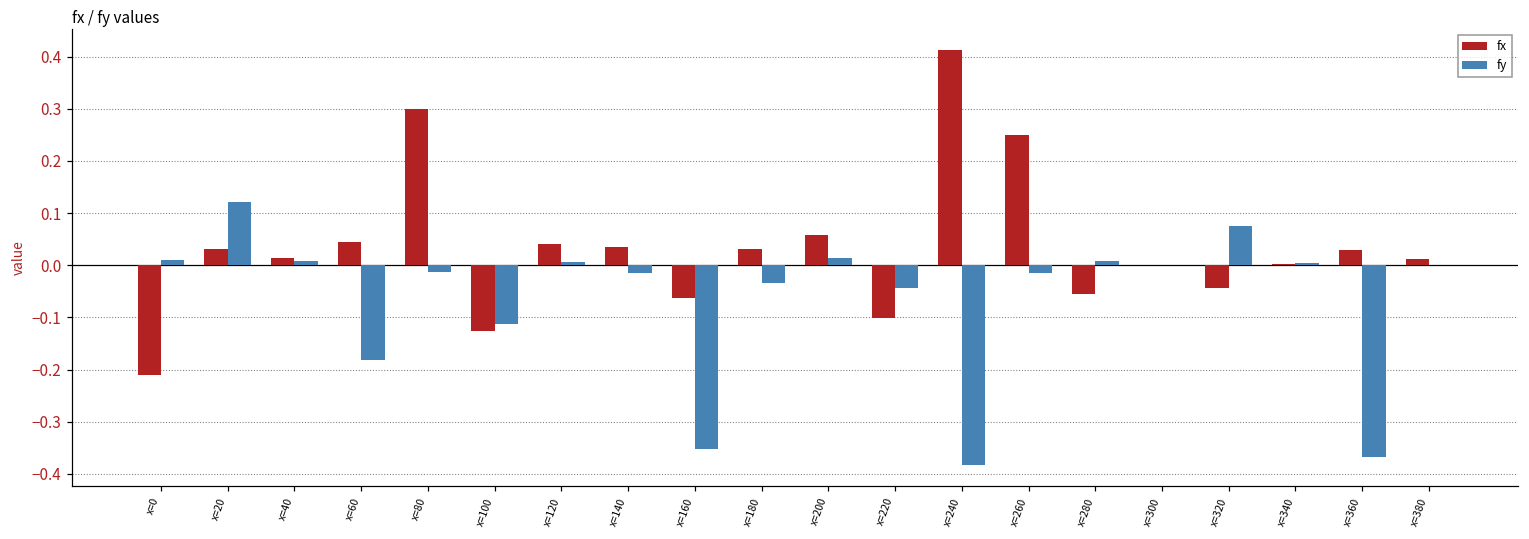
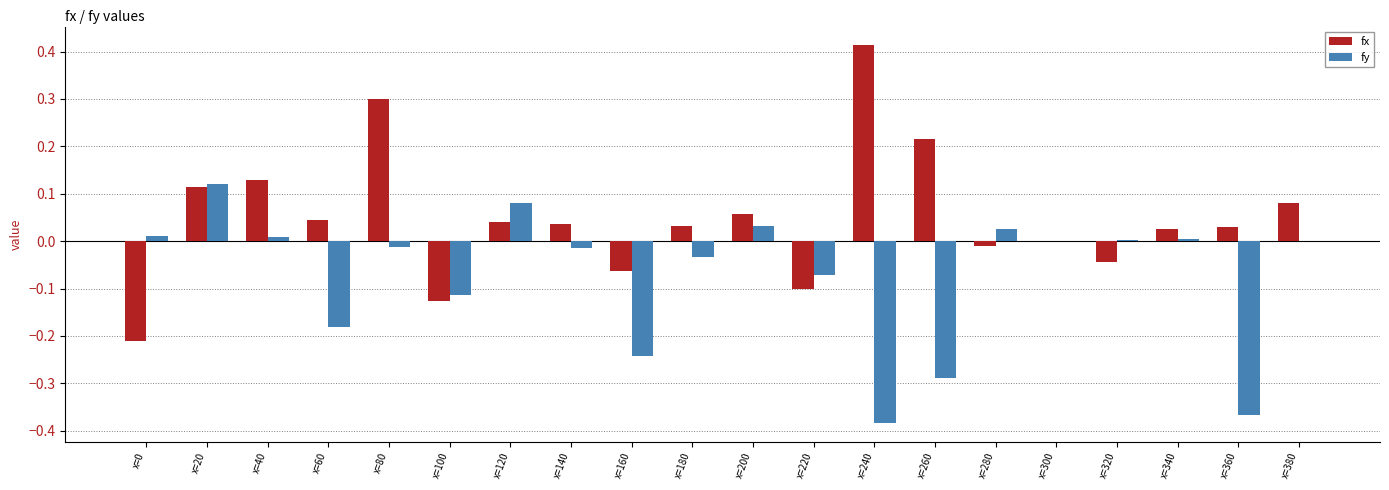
  {
    "fx": {
      "x=0": -0.21,
-     "x=20": 0.03,
-     "x=40": 0.01,
+     "x=20": 0.11,
+     "x=40": 0.13,
      "x=60": 0.04,
      "x=80": 0.30,
      "x=100": -0.13,
      "x=120": 0.04,
      "x=140": 0.04,
      "x=160": -0.06,
      "x=180": 0.03,
      "x=200": 0.06,
      "x=220": -0.10,
      "x=240": 0.41,
-     "x=260": 0.25,
-     "x=280": -0.05,
+     "x=260": 0.22,
+     "x=280": -0.01,
      "x=320": -0.04,
-     "x=340": 0.00,
+     "x=340": 0.03,
      "x=360": 0.03,
-     "x=380": 0.01
+     "x=380": 0.08
    },
    "fy": {
      "x=0": 0.01,
      "x=20": 0.12,
      "x=40": 0.01,
      "x=60": -0.18,
      "x=80": -0.01,
      "x=100": -0.11,
-     "x=120": 0.01,
+     "x=120": 0.08,
      "x=140": -0.01,
-     "x=160": -0.35,
+     "x=160": -0.24,
      "x=180": -0.03,
-     "x=200": 0.01,
-     "x=220": -0.04,
+     "x=200": 0.03,
+     "x=220": -0.07,
      "x=240": -0.38,
-     "x=260": -0.01,
-     "x=280": 0.01,
-     "x=320": 0.07,
+     "x=260": -0.29,
+     "x=280": 0.03,
+     "x=320": 0.00,
      "x=360": -0.37
    }
  }
